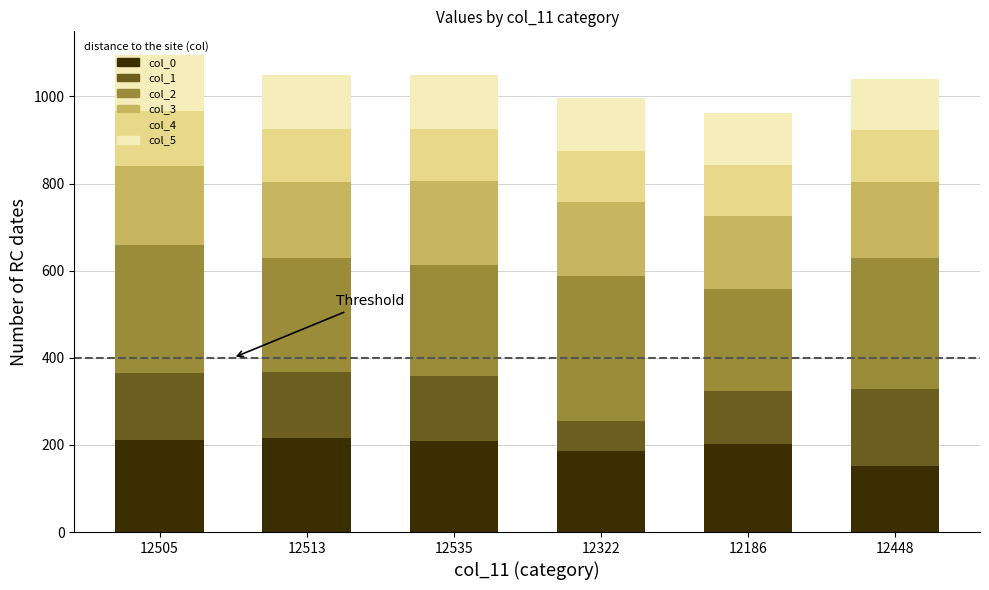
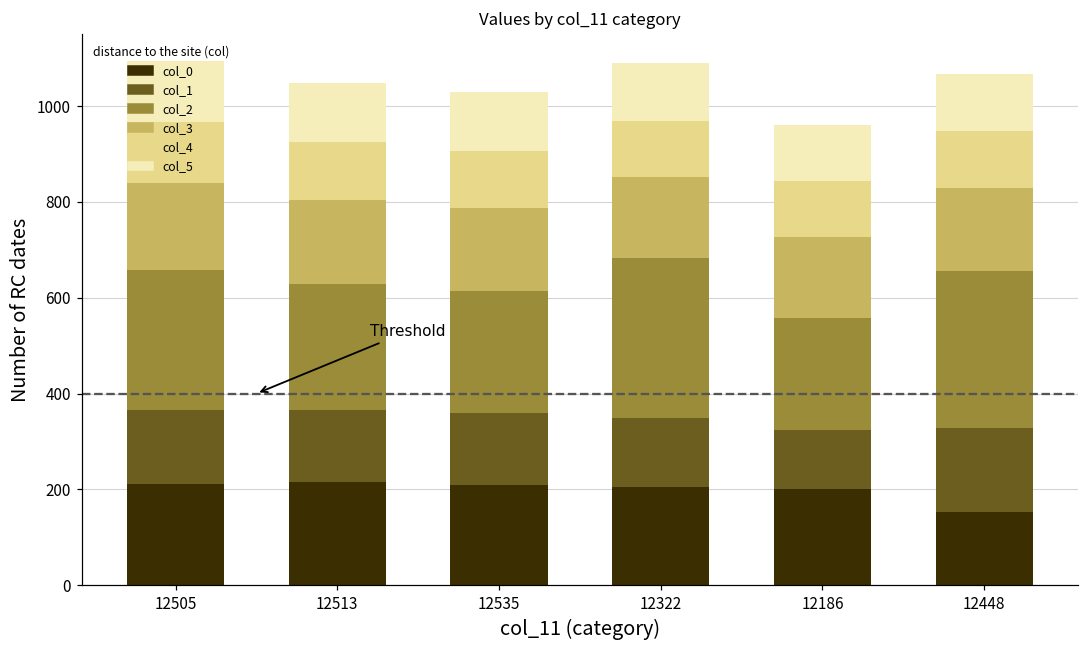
  {
    "col_0": {
      "12505": 210,
      "12513": 220,
      "12535": 210,
-     "12322": 180,
+     "12322": 210,
      "12186": 200,
      "12448": 150
    },
    "col_1": {
      "12505": 150,
      "12513": 150,
      "12535": 150,
-     "12322": 70,
+     "12322": 140,
      "12186": 120,
      "12448": 180
    },
    "col_2": {
      "12505": 290,
      "12513": 260,
      "12535": 260,
      "12322": 330,
      "12186": 230,
-     "12448": 300
+     "12448": 330
    },
    "col_3": {
      "12505": 180,
      "12513": 170,
-     "12535": 190,
+     "12535": 170,
      "12322": 170,
      "12186": 170,
      "12448": 170
    }
  }
